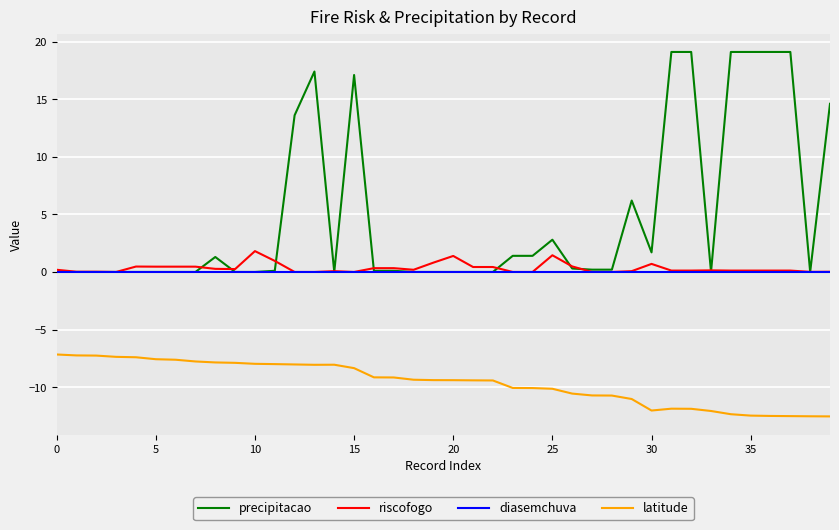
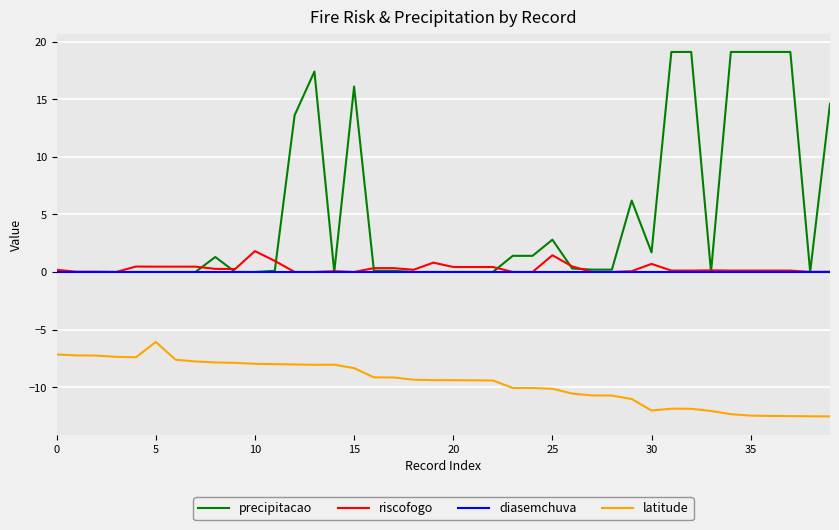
  {
    "precipitacao": {
-     "15": 17.1,
+     "15": 16.1,
      "25": 2.8,
      "30": 1.7,
      "35": 19.1
    },
    "riscofogo": {
      "5": 0.5,
      "10": 1.8,
-     "20": 1.4,
+     "20": 0.4,
      "25": 1.5,
      "30": 0.7
    },
    "diasemchuva": {
      "25": 0.0,
      "30": 0.0
    },
    "latitude": {
      "0": -7.2,
-     "5": -7.6,
+     "5": -6.1,
      "10": -8.0,
      "15": -8.4,
      "20": -9.4,
      "25": -10.1,
      "30": -12.0,
      "35": -12.5
    }
  }
